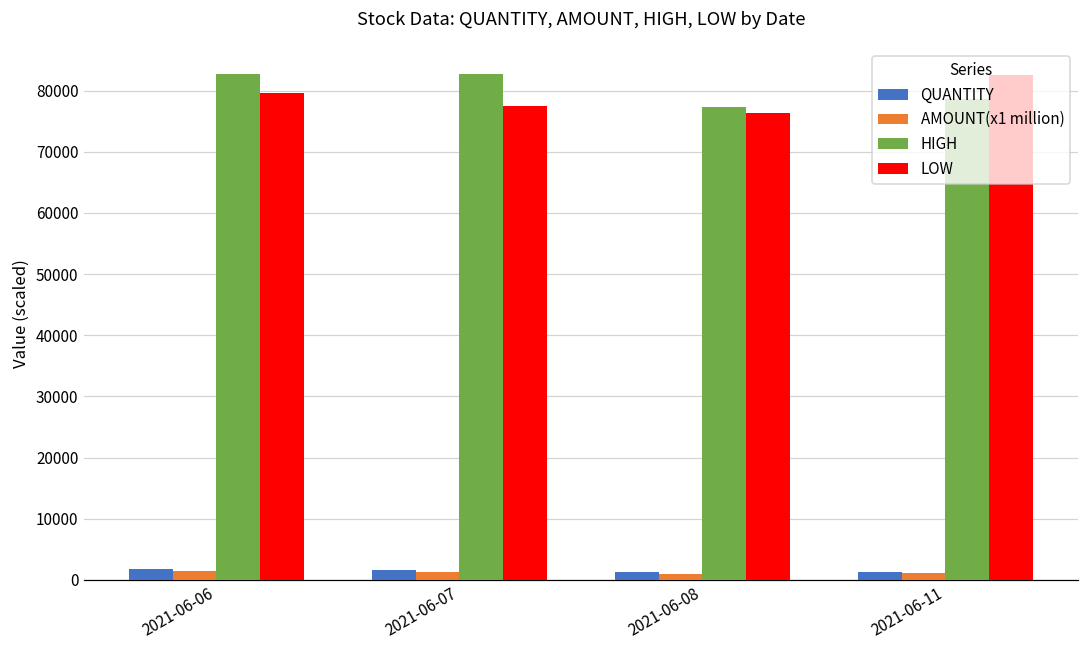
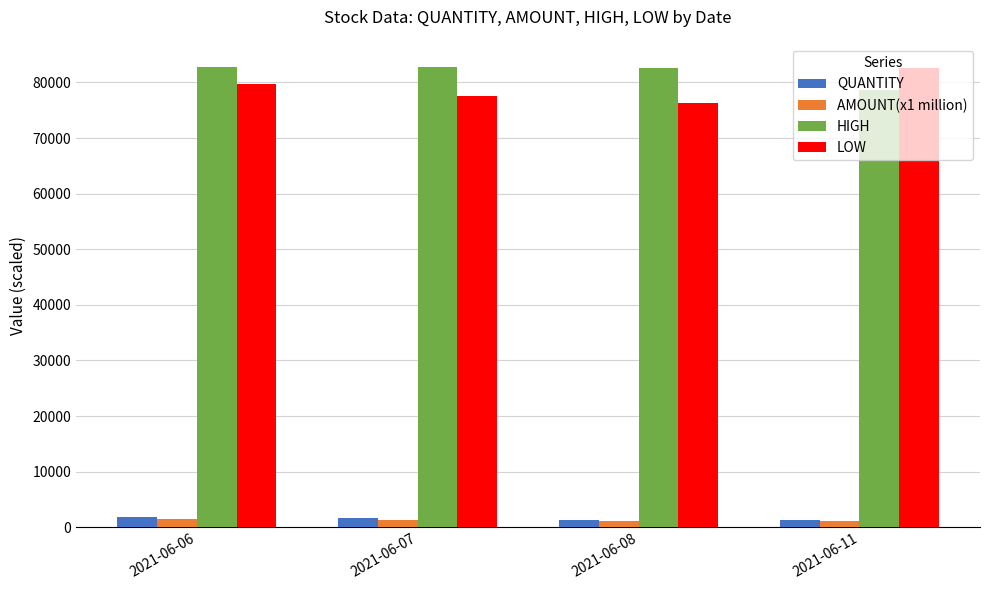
  {
    "QUANTITY": {
      "2021-06-06": 2000,
      "2021-06-07": 2000,
      "2021-06-08": 1000,
      "2021-06-11": 1000
    },
    "AMOUNT(x1 million)": {
      "2021-06-06": 1000,
      "2021-06-07": 1000,
      "2021-06-08": 1000,
      "2021-06-11": 1000
    },
    "HIGH": {
      "2021-06-06": 83000,
      "2021-06-07": 83000,
-     "2021-06-08": 77000
+     "2021-06-08": 83000
    },
    "LOW": {
      "2021-06-06": 80000,
      "2021-06-07": 78000,
      "2021-06-08": 76000
    }
  }
